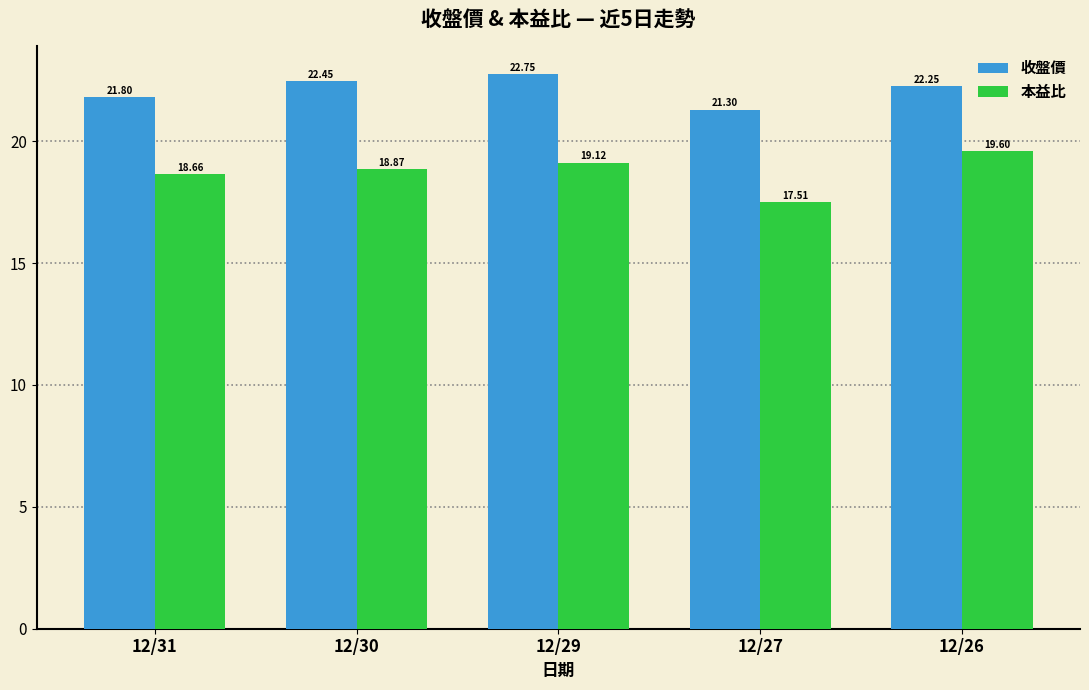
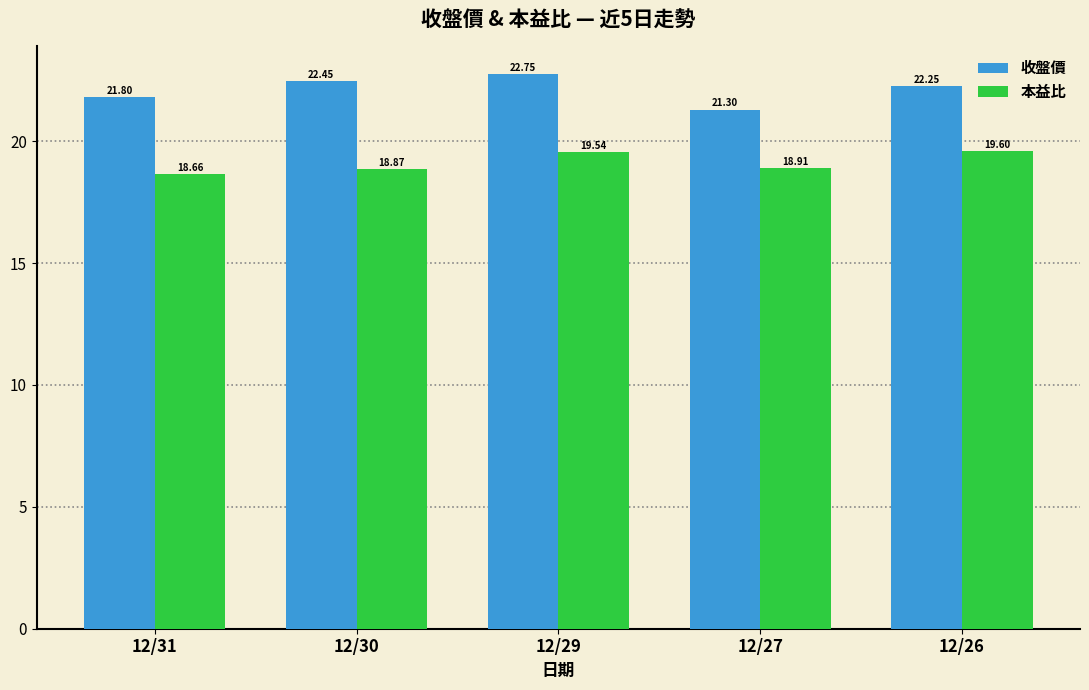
  {
    "收盤價": {
      "12/31": 21.80,
      "12/30": 22.45,
      "12/29": 22.75,
      "12/27": 21.30,
      "12/26": 22.25
    },
    "本益比": {
      "12/31": 18.66,
      "12/30": 18.87,
-     "12/29": 19.12,
-     "12/27": 17.51,
+     "12/29": 19.54,
+     "12/27": 18.91,
      "12/26": 19.60
    }
  }
